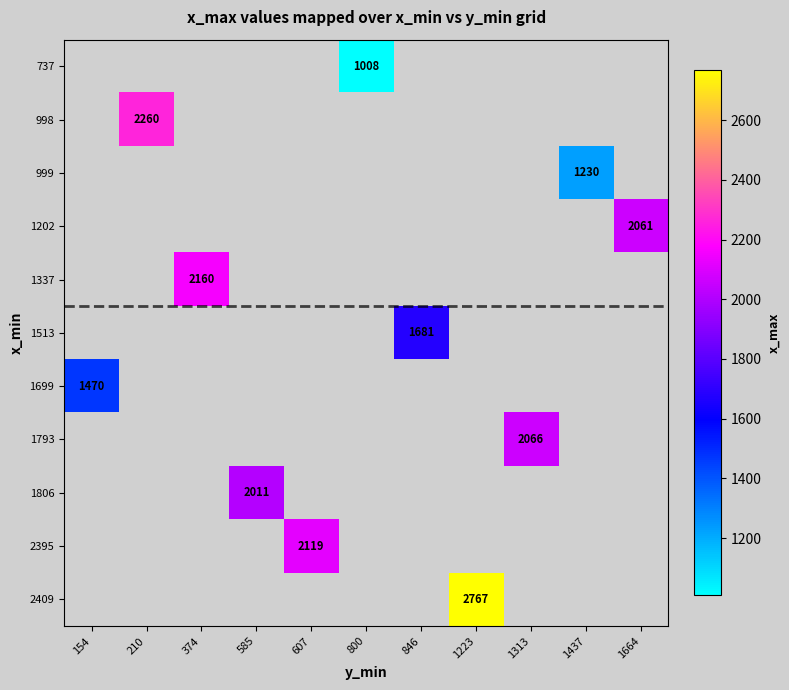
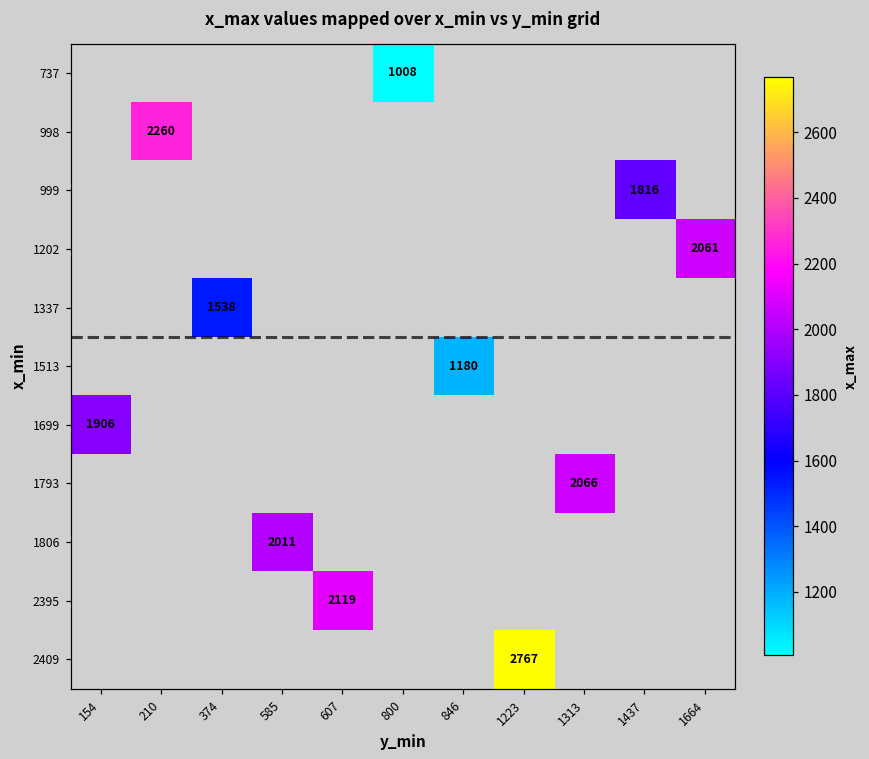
  {
    "737": {
      "800": 1008
    },
    "998": {
      "210": 2260
    },
    "999": {
-     "1437": 1230
+     "1437": 1816
    },
    "1202": {
      "1664": 2061
    },
    "1337": {
-     "374": 2160
+     "374": 1538
    },
    "1513": {
-     "846": 1681
+     "846": 1180
    },
    "1699": {
-     "154": 1470
+     "154": 1906
    },
    "1793": {
      "1313": 2066
    },
    "1806": {
      "585": 2011
    },
    "2395": {
      "607": 2119
    },
    "2409": {
      "1223": 2767
    }
  }
